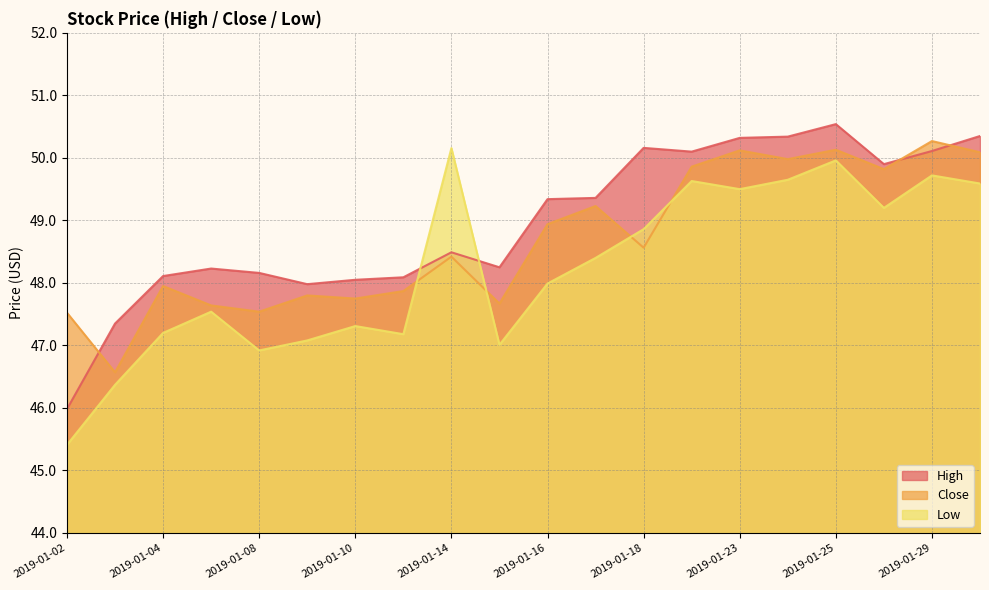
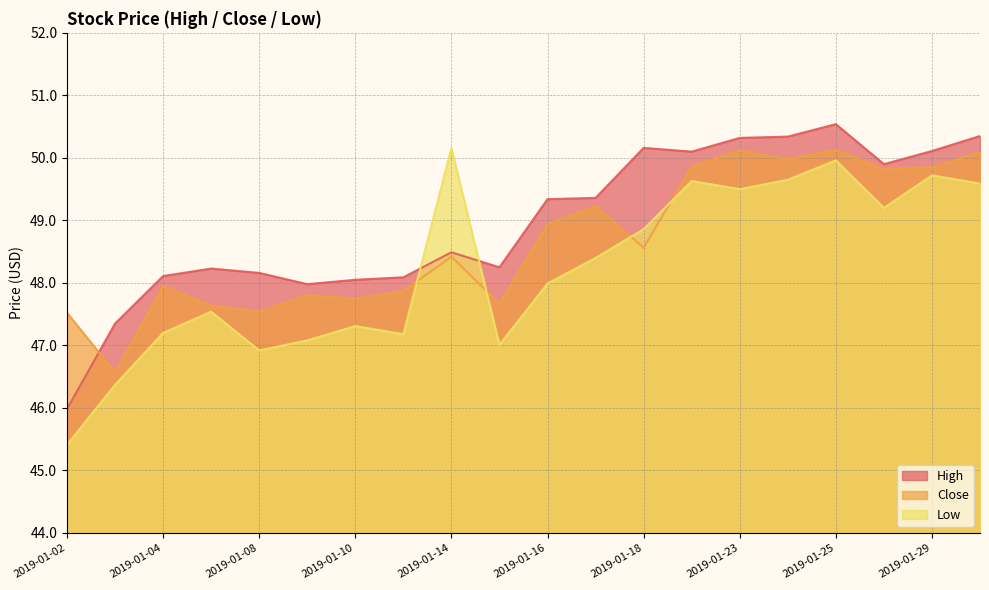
  {
    "High": {
      "2019-01-02": 46.0,
      "2019-01-04": 48.1,
      "2019-01-08": 48.2,
      "2019-01-10": 48.0,
      "2019-01-14": 48.5,
      "2019-01-16": 49.3,
      "2019-01-18": 50.2,
      "2019-01-23": 50.3,
      "2019-01-25": 50.5,
      "2019-01-29": 50.1
    },
    "Close": {
      "2019-01-02": 47.5,
      "2019-01-04": 48.0,
      "2019-01-08": 47.5,
      "2019-01-10": 47.8,
      "2019-01-14": 48.4,
      "2019-01-16": 48.9,
      "2019-01-18": 48.6,
      "2019-01-23": 50.1,
      "2019-01-25": 50.1,
-     "2019-01-29": 50.3
+     "2019-01-29": 49.8
    },
    "Low": {
      "2019-01-02": 45.4,
      "2019-01-04": 47.2,
      "2019-01-08": 46.9,
      "2019-01-10": 47.3,
      "2019-01-14": 50.2,
      "2019-01-16": 48.0,
      "2019-01-18": 48.9,
      "2019-01-23": 49.5,
      "2019-01-25": 50.0,
      "2019-01-29": 49.7
    }
  }
